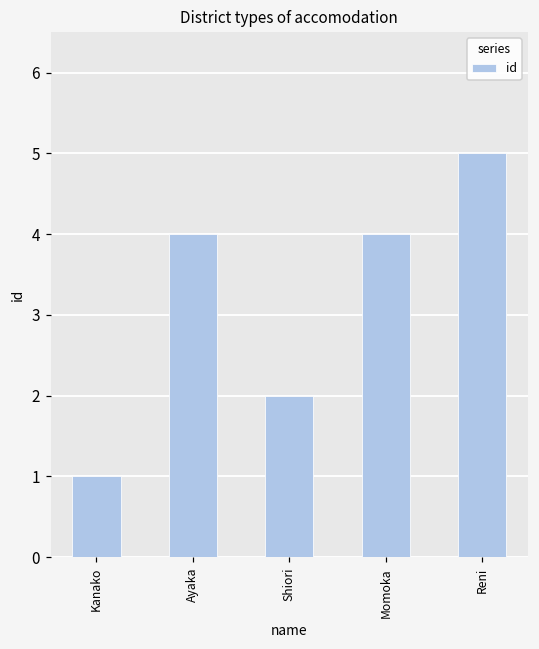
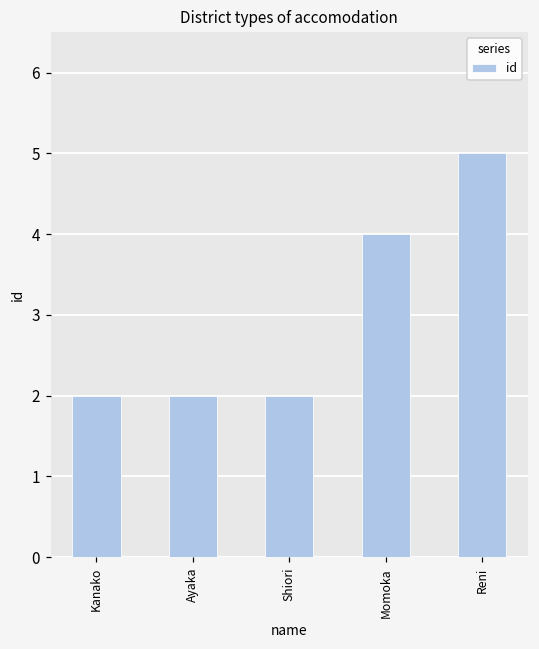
  {
-   "Kanako": 1,
-   "Ayaka": 4,
+   "Kanako": 2,
+   "Ayaka": 2,
    "Shiori": 2,
    "Momoka": 4,
    "Reni": 5
  }
